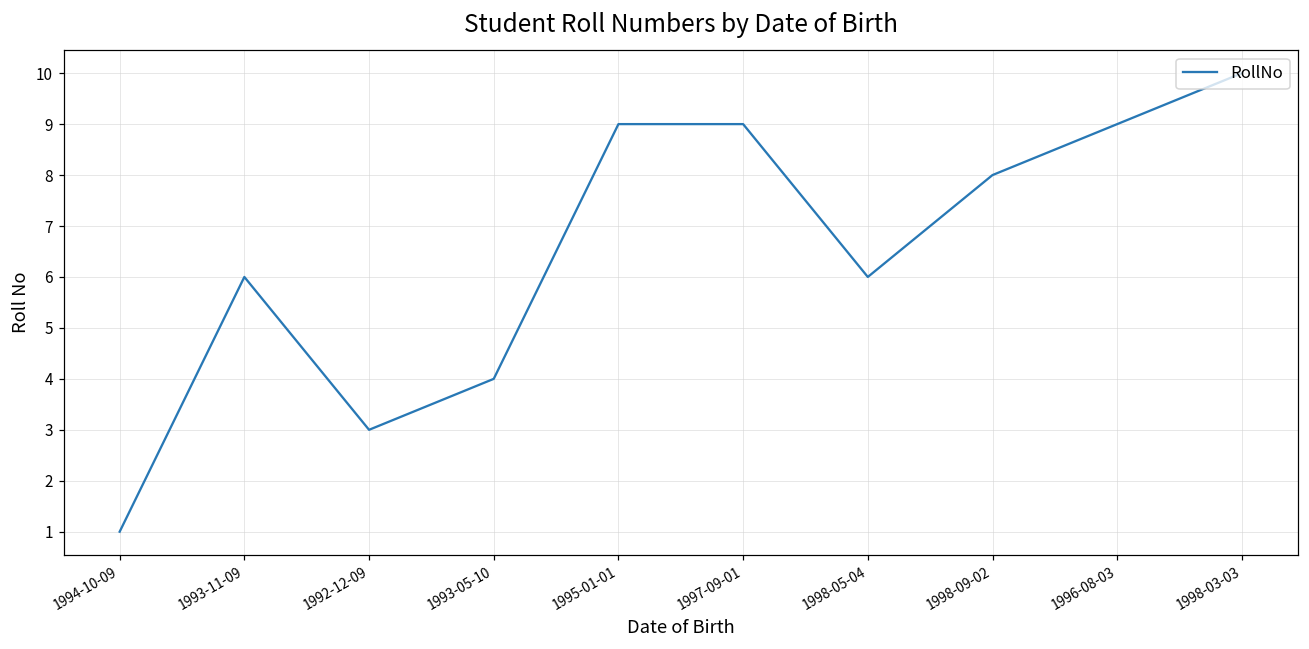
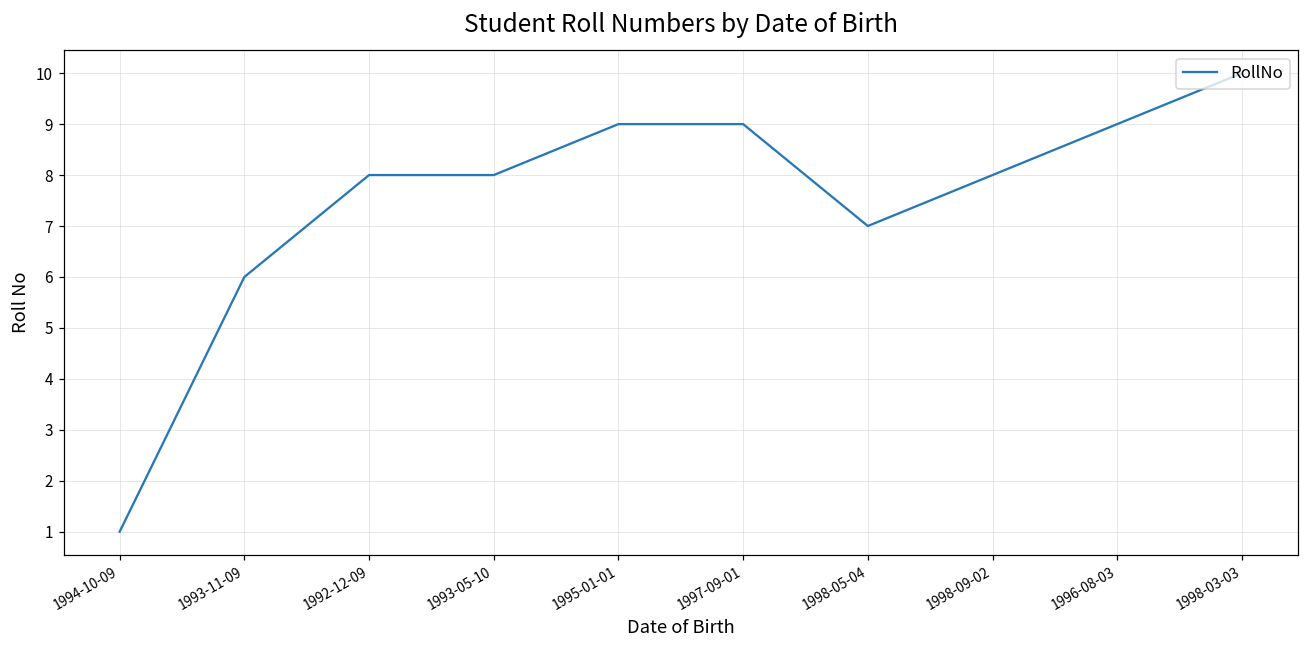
  {
    "1994-10-09": 1,
    "1993-11-09": 6,
-   "1992-12-09": 3,
-   "1993-05-10": 4,
+   "1992-12-09": 8,
+   "1993-05-10": 8,
    "1995-01-01": 9,
    "1997-09-01": 9,
-   "1998-05-04": 6,
+   "1998-05-04": 7,
    "1998-09-02": 8,
    "1996-08-03": 9
  }
